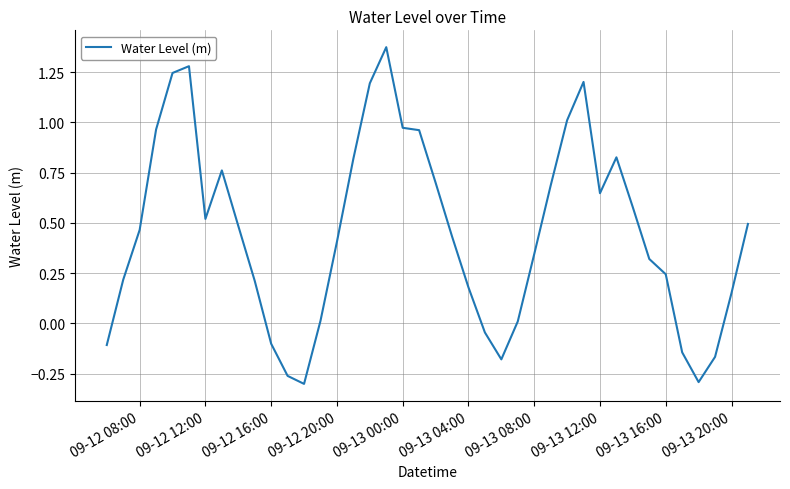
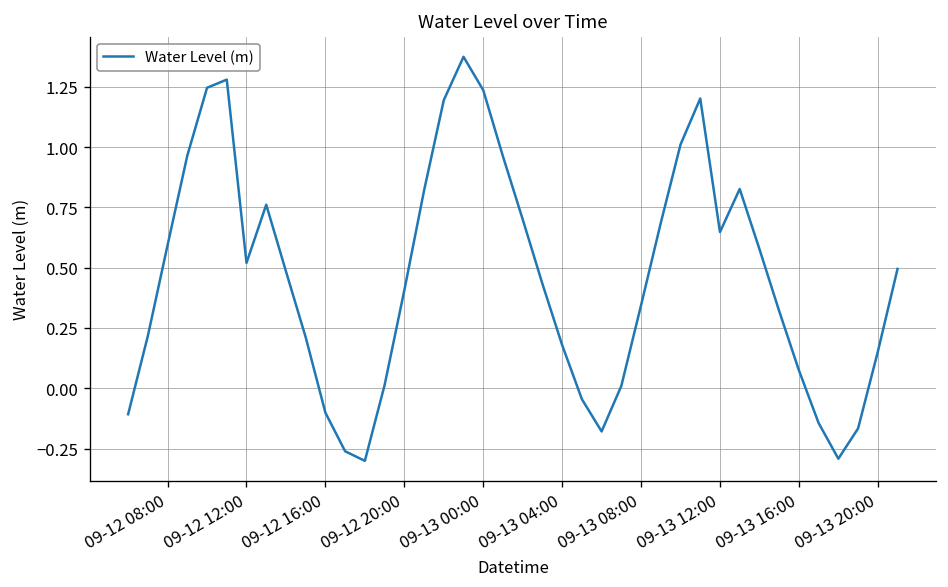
  {
-   "09-12 08:00": 0.46,
+   "09-12 08:00": 0.59,
    "09-12 12:00": 0.52,
    "09-12 16:00": -0.10,
    "09-12 20:00": 0.41,
-   "09-13 00:00": 0.97,
+   "09-13 00:00": 1.24,
    "09-13 04:00": 0.18,
    "09-13 08:00": 0.34,
    "09-13 12:00": 0.65,
-   "09-13 16:00": 0.24,
+   "09-13 16:00": 0.07,
    "09-13 20:00": 0.15
  }
